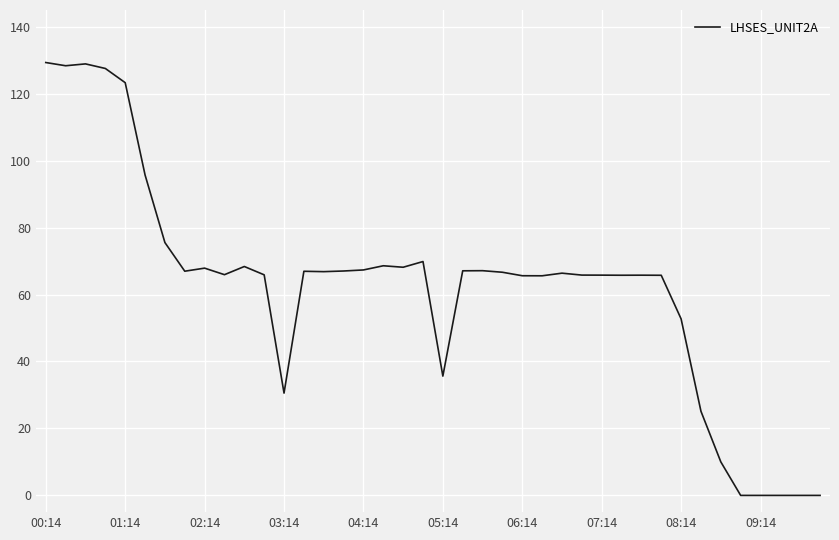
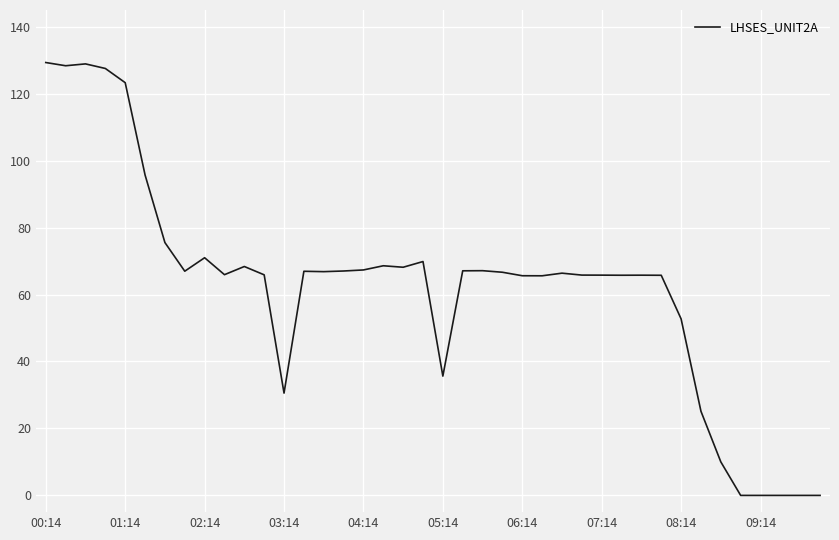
  {
    "00:14": 129,
    "01:14": 123,
-   "02:14": 68,
+   "02:14": 71,
    "03:14": 31,
    "04:14": 67,
    "05:14": 36,
    "06:14": 66,
    "07:14": 66,
    "08:14": 53,
    "09:14": 0
  }
